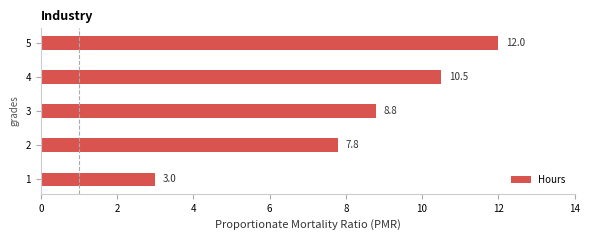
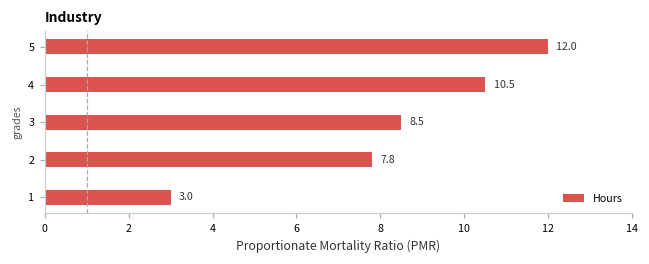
  {
    "5": 12.0,
    "4": 10.5,
-   "3": 8.8,
+   "3": 8.5,
    "2": 7.8,
    "1": 3.0
  }
